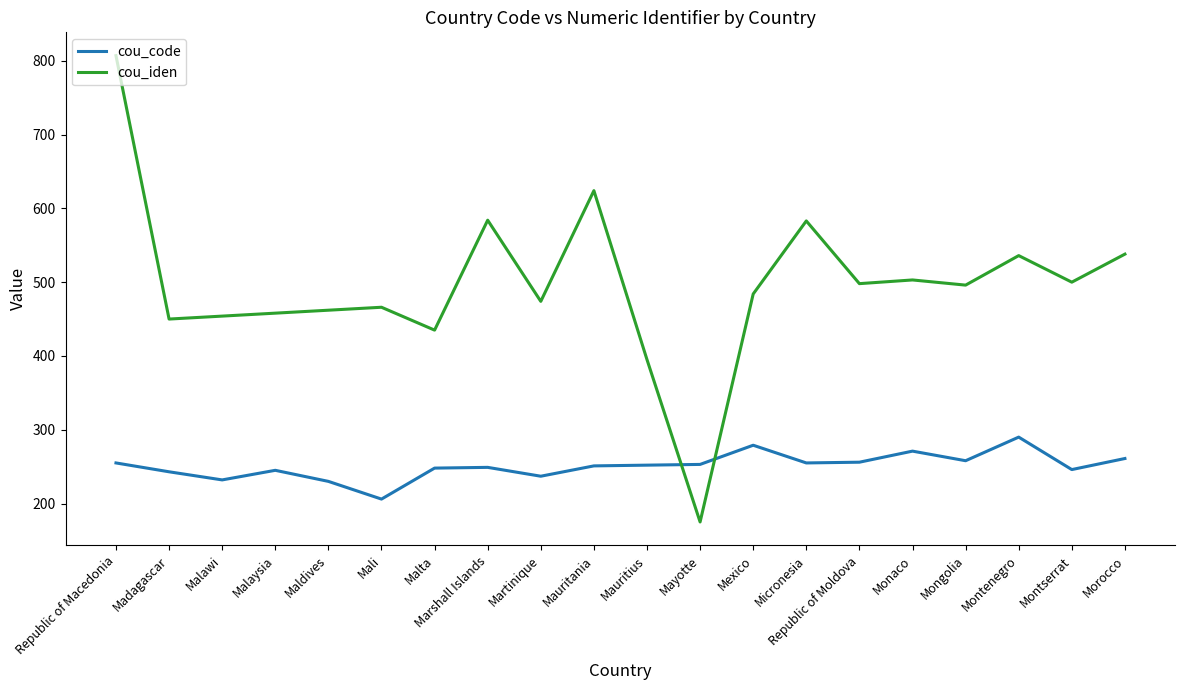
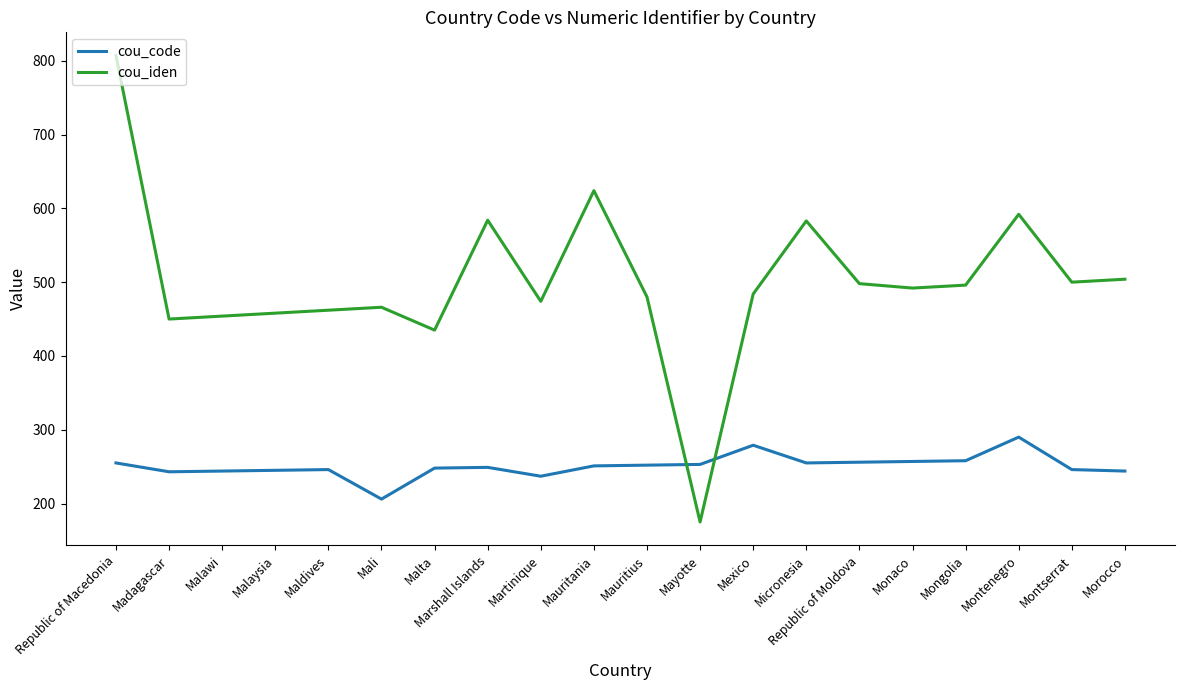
  {
    "cou_code": {
      "Republic of Macedonia": 260,
      "Madagascar": 240,
-     "Malawi": 230,
+     "Malawi": 240,
      "Malaysia": 250,
-     "Maldives": 230,
+     "Maldives": 250,
      "Mali": 210,
      "Malta": 250,
      "Marshall Islands": 250,
      "Martinique": 240,
      "Mauritania": 250,
      "Mauritius": 250,
      "Mayotte": 250,
      "Mexico": 280,
      "Micronesia": 260,
      "Republic of Moldova": 260,
-     "Monaco": 270,
+     "Monaco": 260,
      "Mongolia": 260,
      "Montenegro": 290,
      "Montserrat": 250,
-     "Morocco": 260
+     "Morocco": 240
    },
    "cou_iden": {
      "Madagascar": 450,
      "Malawi": 450,
      "Malaysia": 460,
      "Maldives": 460,
      "Mali": 470,
      "Malta": 440,
      "Marshall Islands": 580,
      "Martinique": 470,
      "Mauritania": 620,
-     "Mauritius": 400,
+     "Mauritius": 480,
      "Mayotte": 180,
      "Mexico": 480,
      "Micronesia": 580,
      "Republic of Moldova": 500,
-     "Monaco": 500,
+     "Monaco": 490,
      "Mongolia": 500,
-     "Montenegro": 540,
+     "Montenegro": 590,
      "Montserrat": 500,
-     "Morocco": 540
+     "Morocco": 500
    }
  }
